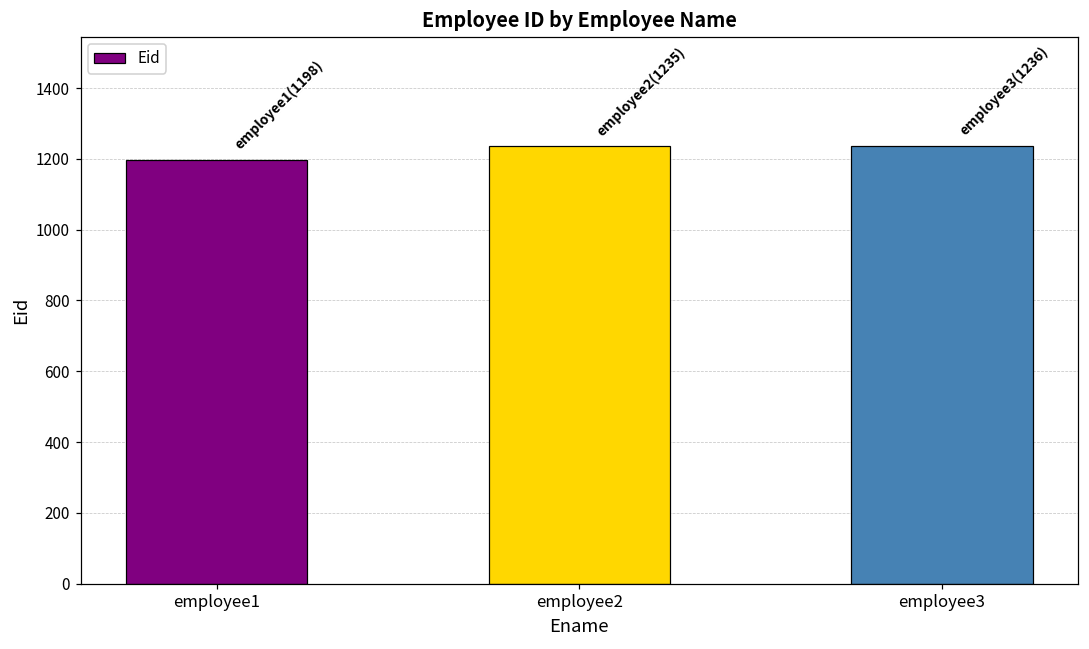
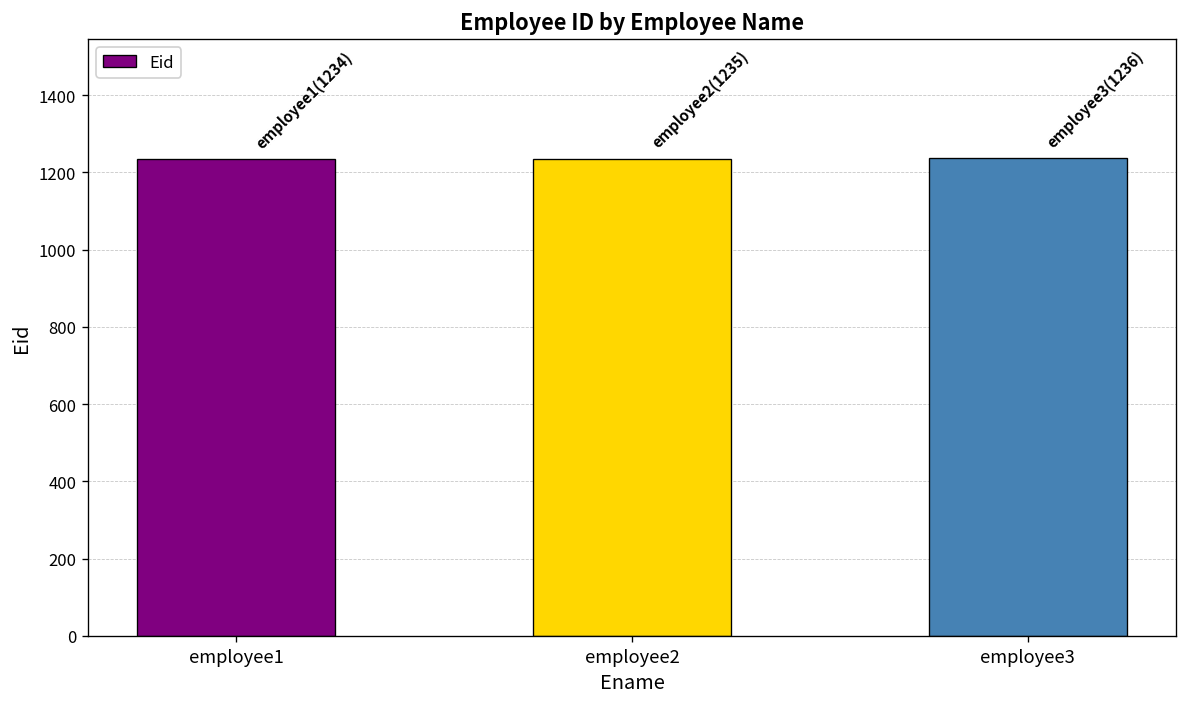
  {
-   "employee1": "(1198)",
+   "employee1": "(1234)",
    "employee2": "(1235)",
    "employee3": "(1236)"
  }
